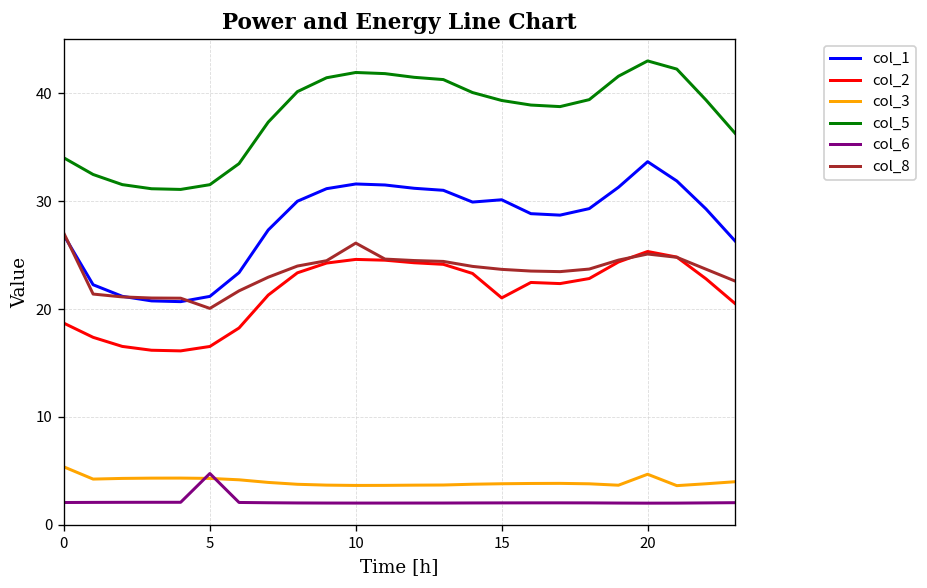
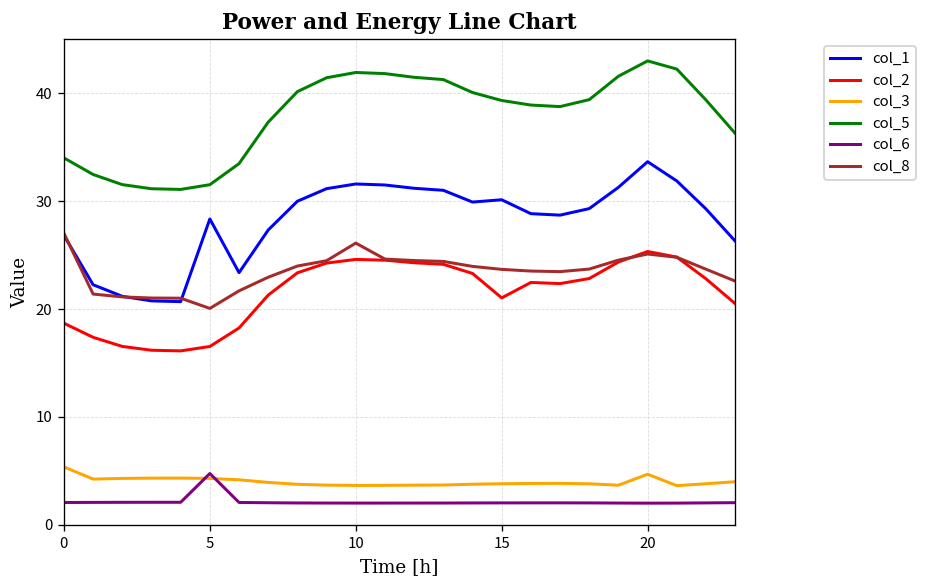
  {
    "col_1": {
-     "5": 21,
+     "5": 28,
      "10": 32,
      "15": 30,
      "20": 34
    },
    "col_2": {
      "0": 19,
      "5": 17,
      "10": 25,
      "15": 21
    },
    "col_3": {
      "0": 5,
      "5": 4,
      "10": 4,
      "15": 4,
      "20": 5
    },
    "col_5": {
      "0": 34,
      "5": 32,
      "10": 42,
      "15": 39,
      "20": 43
    },
    "col_6": {
      "0": 2,
      "5": 5,
      "10": 2,
      "15": 2,
      "20": 2
    },
    "col_8": {
      "5": 20,
      "10": 26,
      "15": 24
    }
  }
